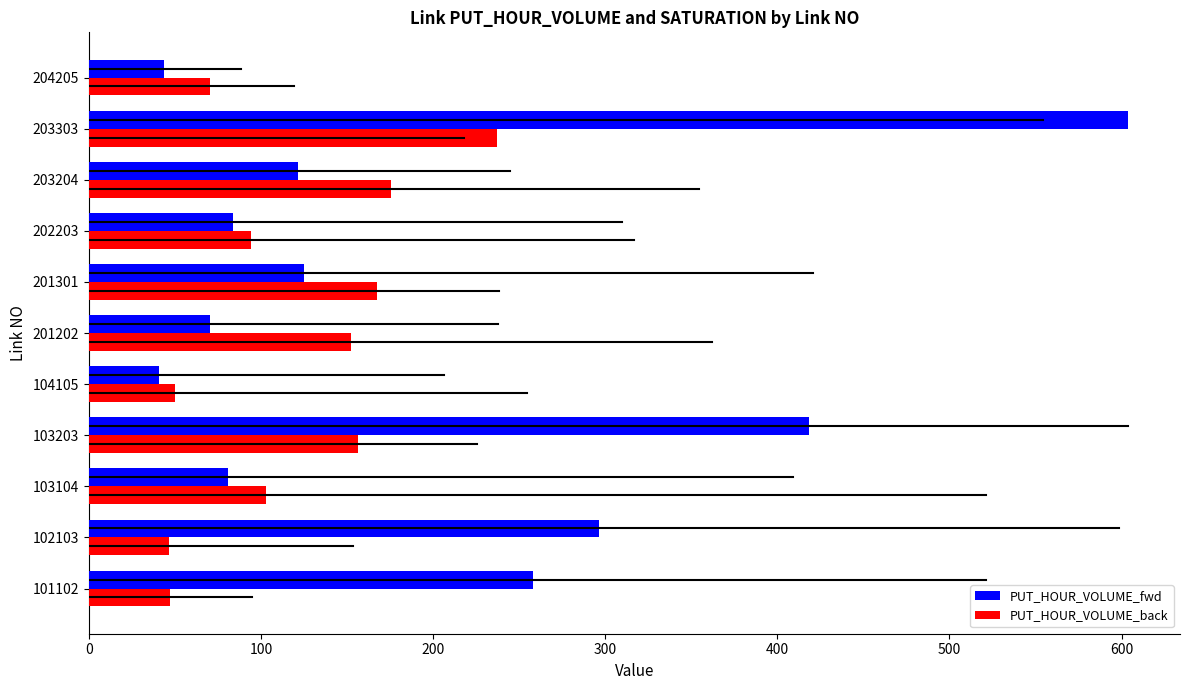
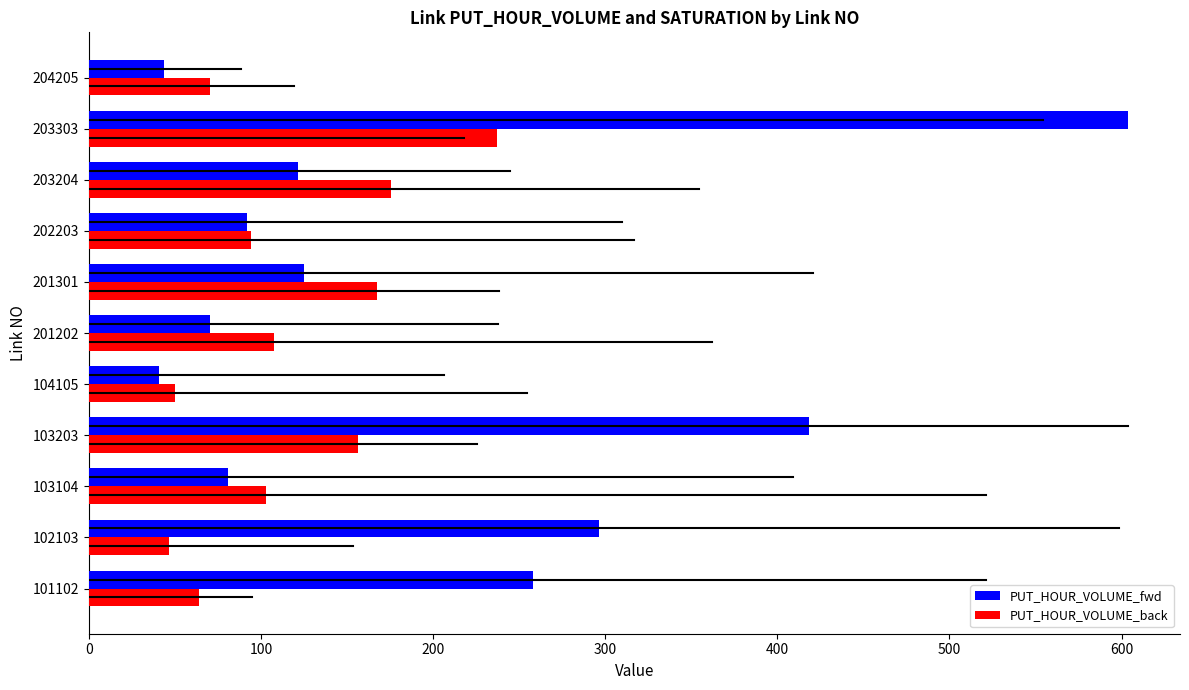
  {
    "PUT_HOUR_VOLUME_fwd": {
      "204205": 44,
      "203303": 604,
      "203204": 121,
-     "202203": 84,
+     "202203": 92,
      "201301": 125,
      "201202": 71,
      "104105": 41,
      "103203": 419,
      "103104": 81,
      "102103": 296,
      "101102": 258
    },
    "PUT_HOUR_VOLUME_back": {
      "204205": 71,
      "203303": 237,
      "203204": 175,
      "202203": 94,
      "201301": 168,
-     "201202": 152,
+     "201202": 108,
      "104105": 50,
      "103203": 156,
      "103104": 103,
      "102103": 46,
-     "101102": 47
+     "101102": 64
    }
  }
